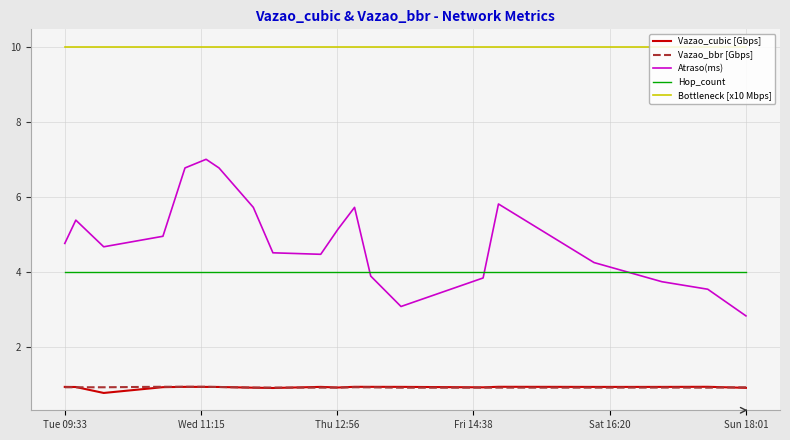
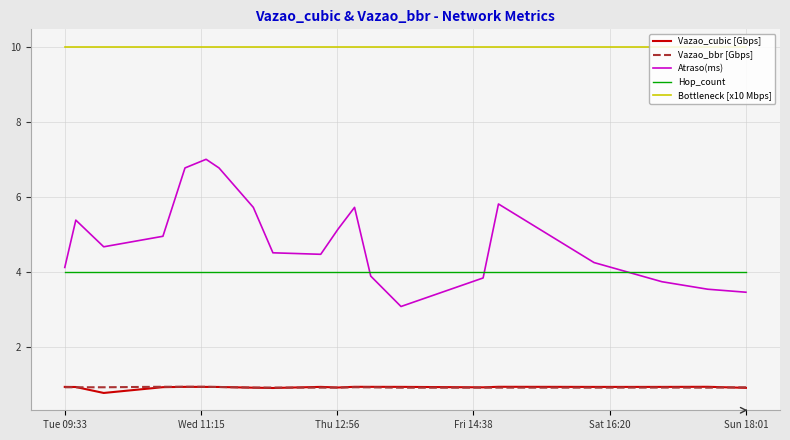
  {
    "Atraso(ms)": {
-     "Tue 09:33": 4.8,
-     "Sun 18:01": 2.8
+     "Tue 09:33": 4.1,
+     "Sun 18:01": 3.5
    },
    "Hop_count": {
      "Tue 09:33": 4.0,
      "Sun 18:01": 4.0
    },
    "Bottleneck [x10 Mbps]": {
      "Tue 09:33": 10.0
    }
  }
